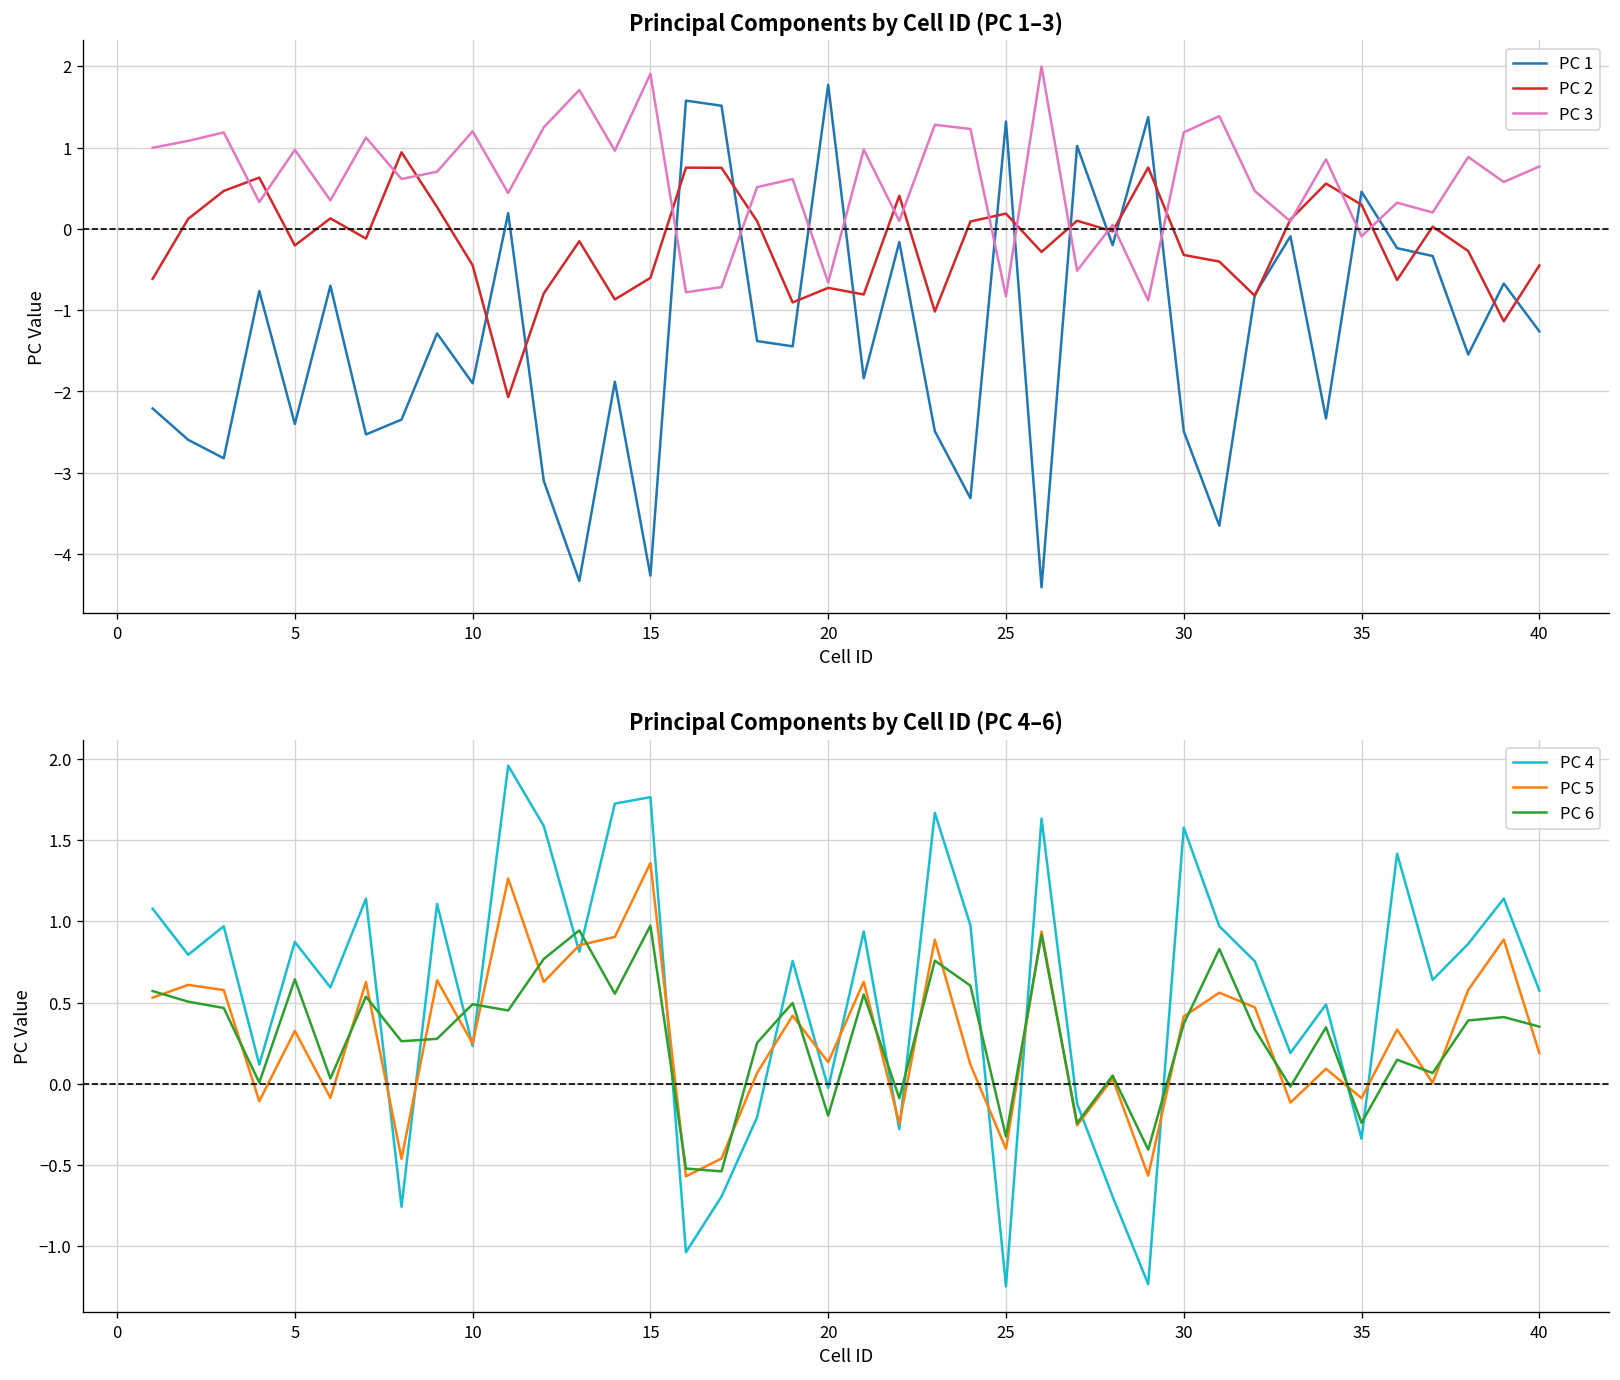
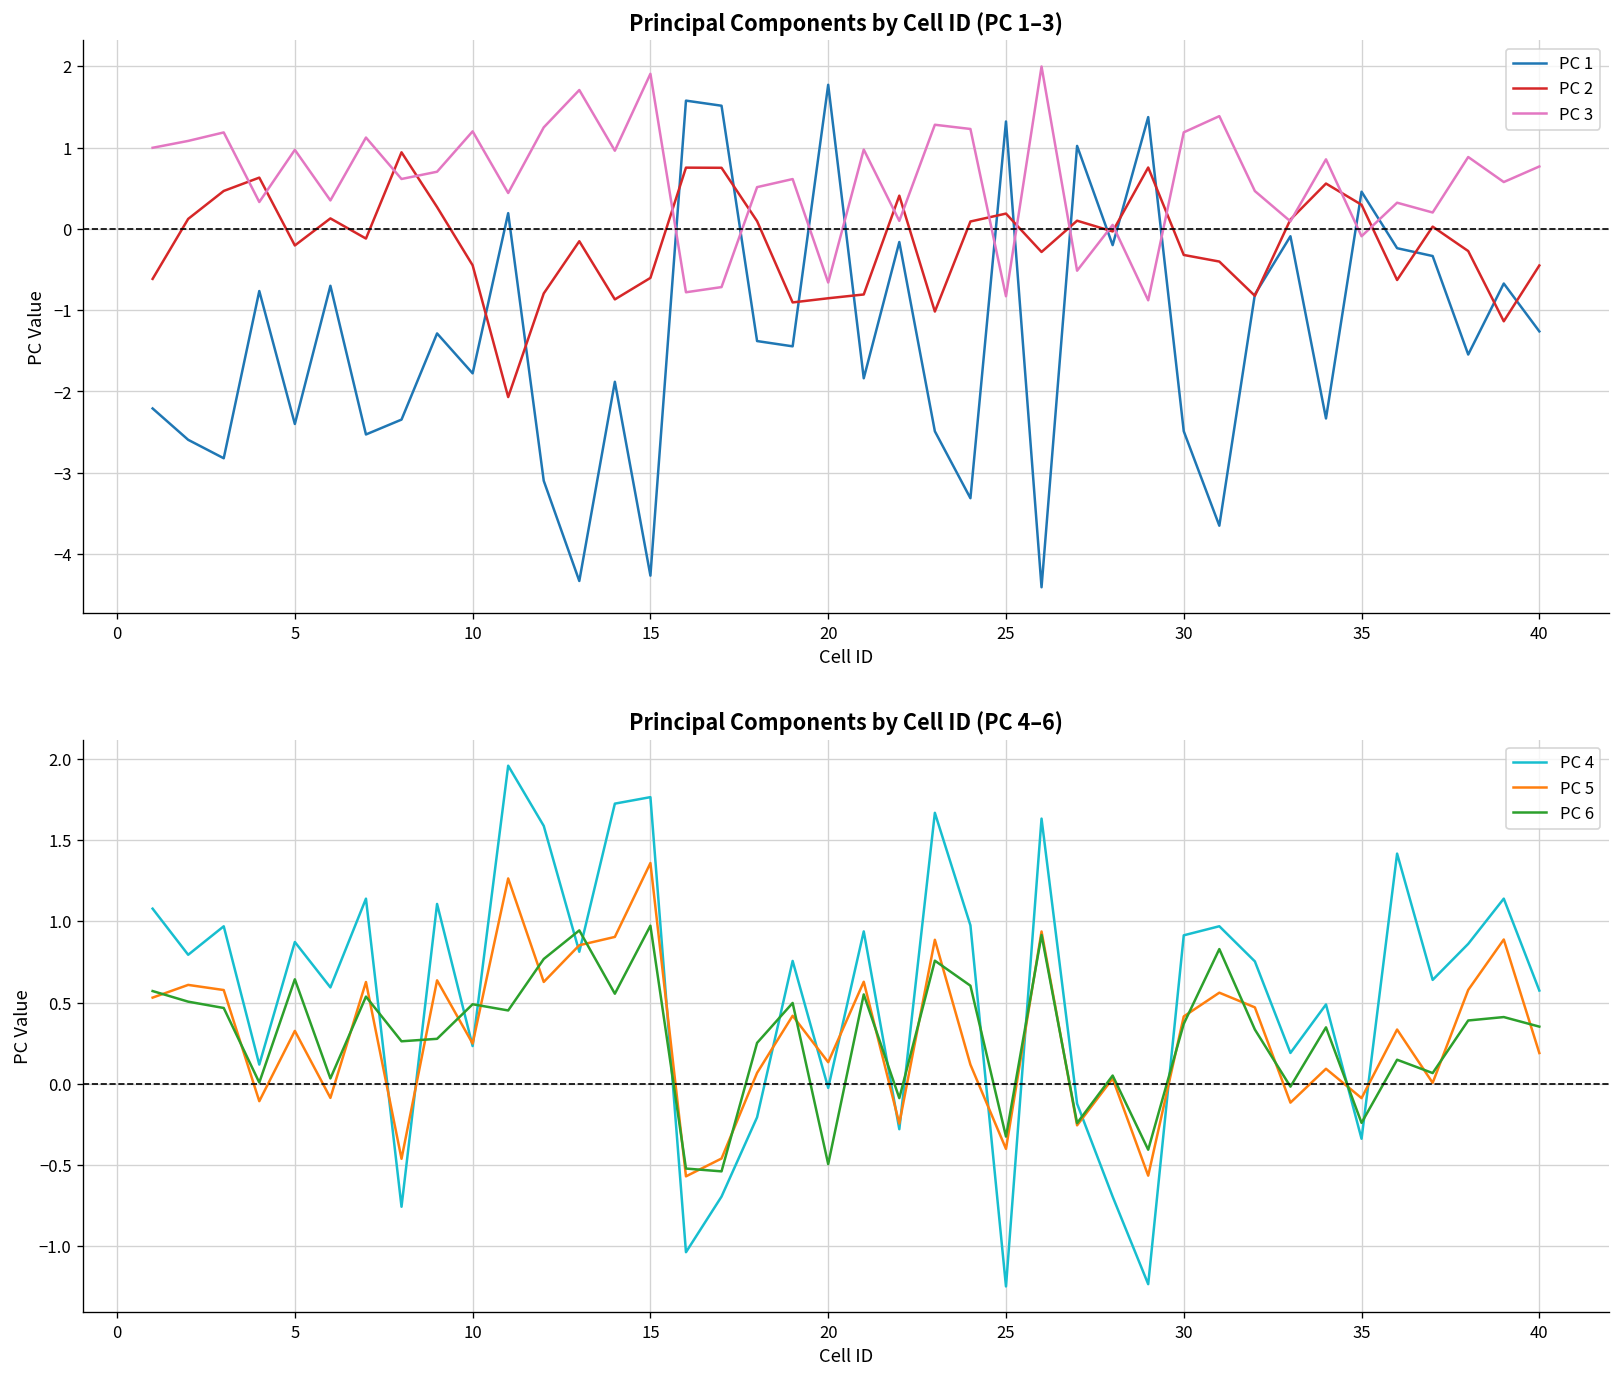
  {
    "Principal Components by Cell ID (PC 1–3)": {
      "PC 1": {
        "5": -2.4,
-       "10": -1.9,
+       "10": -1.8,
        "15": -4.3,
        "20": 1.8,
        "25": 1.3,
        "30": -2.5,
        "35": 0.5,
        "40": -1.3
      },
      "PC 2": {
        "5": -0.2,
        "10": -0.4,
        "15": -0.6,
-       "20": -0.7,
+       "20": -0.9,
        "25": 0.2,
        "30": -0.3,
        "35": 0.3,
        "40": -0.5
      },
      "PC 3": {
        "5": 1.0,
        "10": 1.2,
        "15": 1.9,
        "20": -0.7,
        "25": -0.8,
        "30": 1.2,
        "35": -0.1,
        "40": 0.8
      }
    },
    "Principal Components by Cell ID (PC 4–6)": {
      "PC 4": {
        "5": 0.87,
        "15": 1.76,
        "20": -0.03,
        "25": -1.25,
-       "30": 1.58,
+       "30": 0.91,
        "35": -0.34,
        "40": 0.57
      },
      "PC 5": {
        "5": 0.33,
        "15": 1.36,
        "20": 0.13,
        "25": -0.40,
        "30": 0.41,
        "35": -0.09,
        "40": 0.19
      },
      "PC 6": {
        "5": 0.64,
        "10": 0.49,
        "15": 0.97,
-       "20": -0.20,
+       "20": -0.49,
        "25": -0.32,
        "30": 0.37,
        "35": -0.24,
        "40": 0.35
      }
    }
  }
